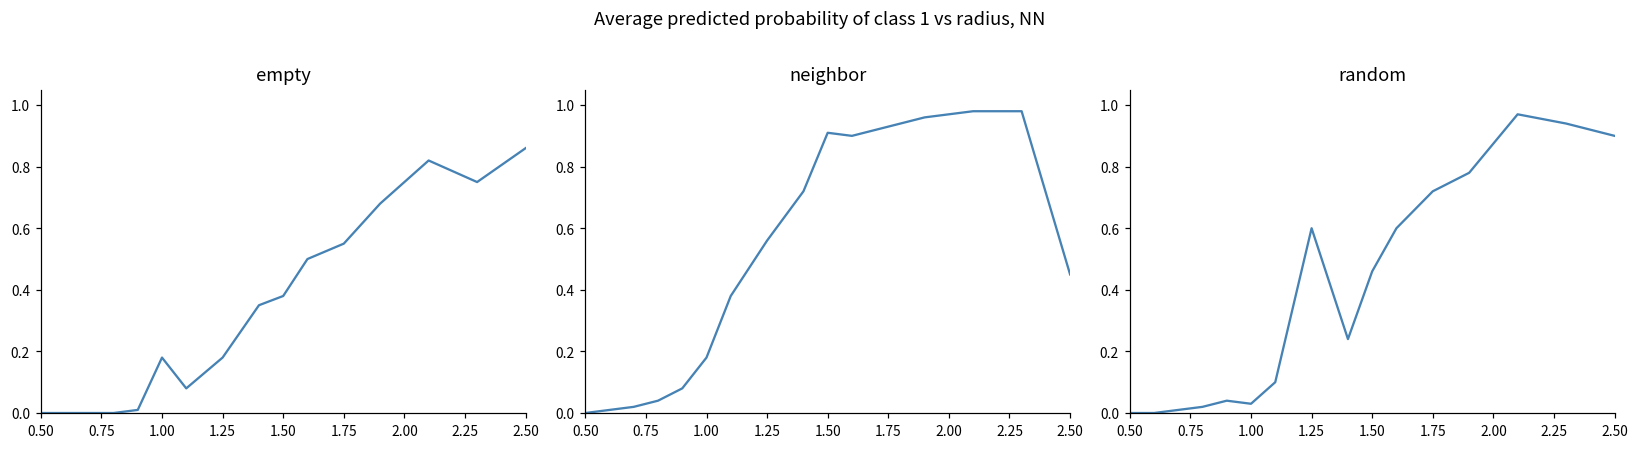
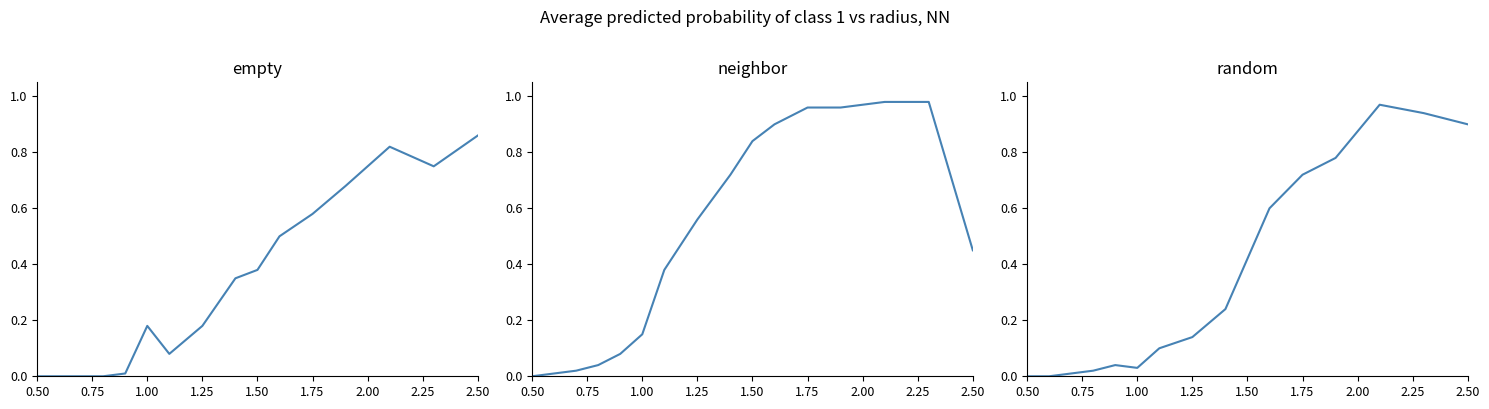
  {
    "empty": {
      "0.50": 0.00,
      "1.00": 0.18,
      "1.25": 0.18,
      "1.50": 0.38,
-     "1.75": 0.55,
+     "1.75": 0.58,
      "2.50": 0.86
    },
    "neighbor": {
      "0.50": 0.00,
-     "1.00": 0.18,
+     "1.00": 0.15,
      "1.25": 0.56,
-     "1.50": 0.91,
-     "1.75": 0.93,
+     "1.50": 0.84,
+     "1.75": 0.96,
      "2.50": 0.45
    },
    "random": {
      "0.50": 0.00,
      "1.00": 0.03,
-     "1.25": 0.60,
-     "1.50": 0.46,
+     "1.25": 0.14,
+     "1.50": 0.42,
      "1.75": 0.72,
      "2.50": 0.90
    }
  }
